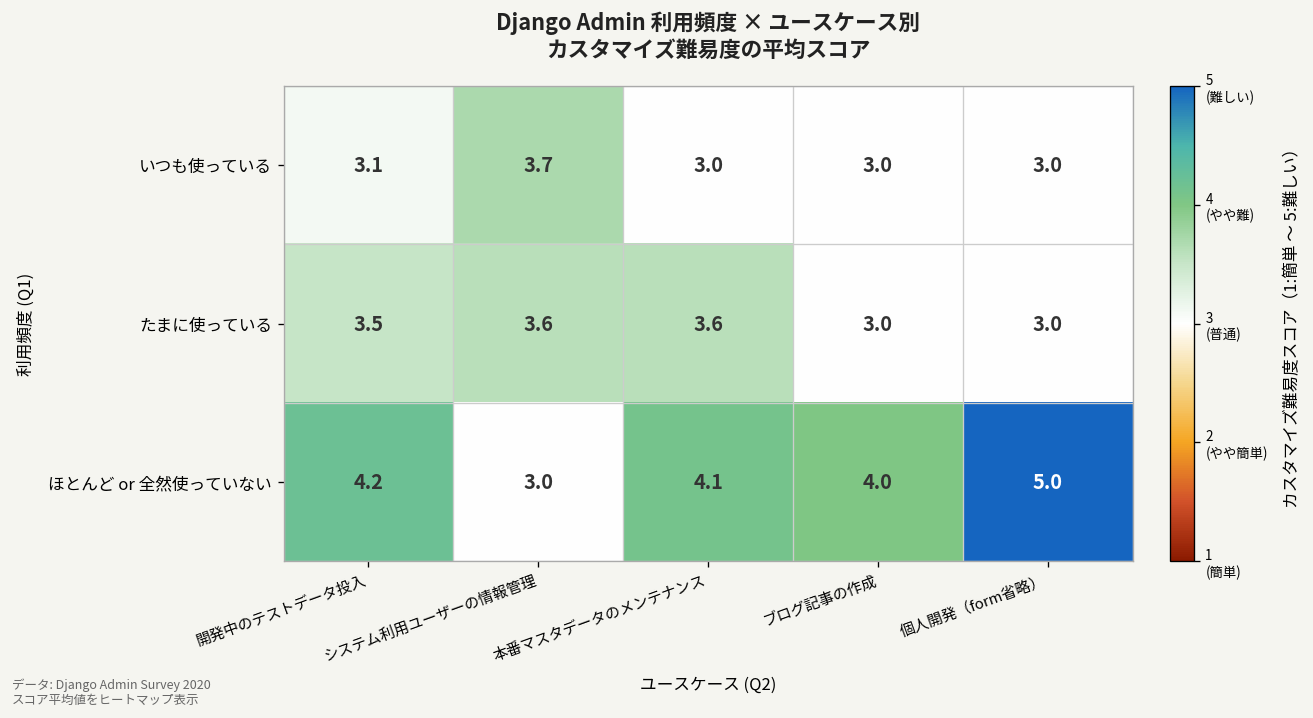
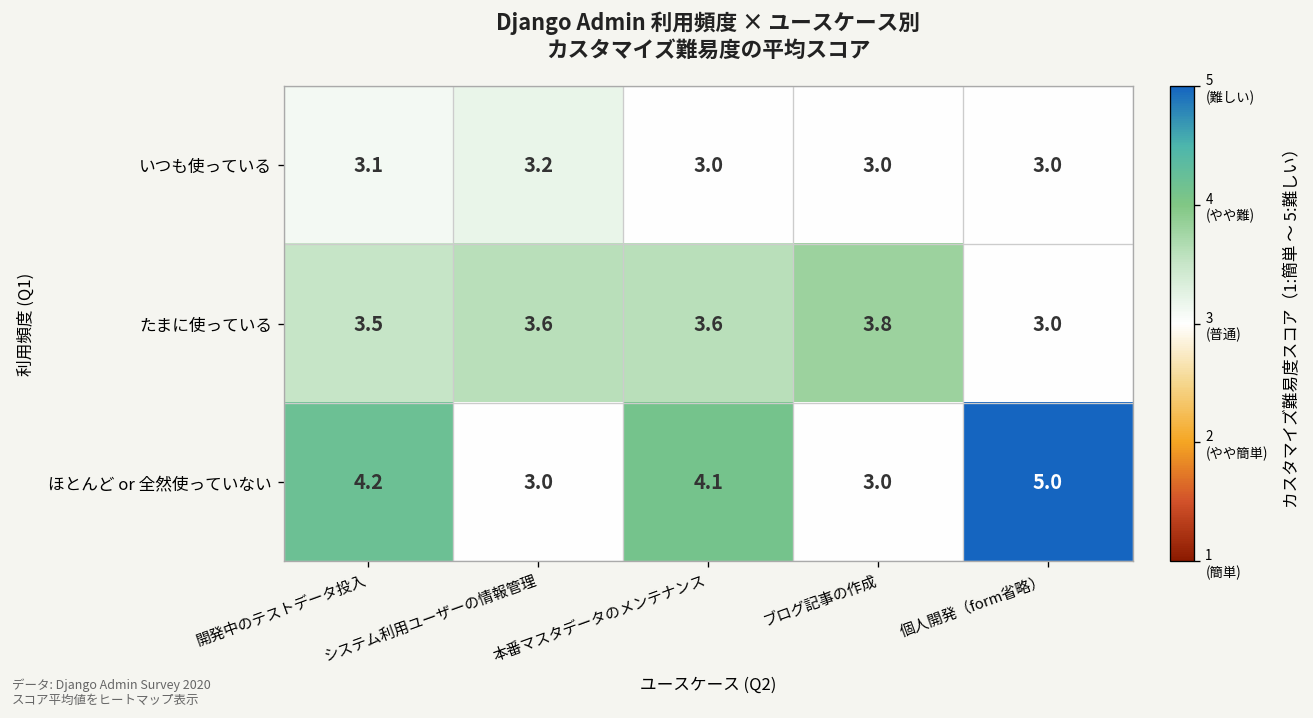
  {
    "いつも使っている": {
      "開発中のテストデータ投入": 3.1,
-     "システム利用ユーザーの情報管理": 3.7,
+     "システム利用ユーザーの情報管理": 3.2,
      "本番マスタデータのメンテナンス": 3.0,
      "ブログ記事の作成": 3.0,
      "個人開発（form省略）": 3.0
    },
    "たまに使っている": {
      "開発中のテストデータ投入": 3.5,
      "システム利用ユーザーの情報管理": 3.6,
      "本番マスタデータのメンテナンス": 3.6,
-     "ブログ記事の作成": 3.0,
+     "ブログ記事の作成": 3.8,
      "個人開発（form省略）": 3.0
    },
    "ほとんど or 全然使っていない": {
      "開発中のテストデータ投入": 4.2,
      "システム利用ユーザーの情報管理": 3.0,
      "本番マスタデータのメンテナンス": 4.1,
-     "ブログ記事の作成": 4.0,
+     "ブログ記事の作成": 3.0,
      "個人開発（form省略）": 5.0
    }
  }
